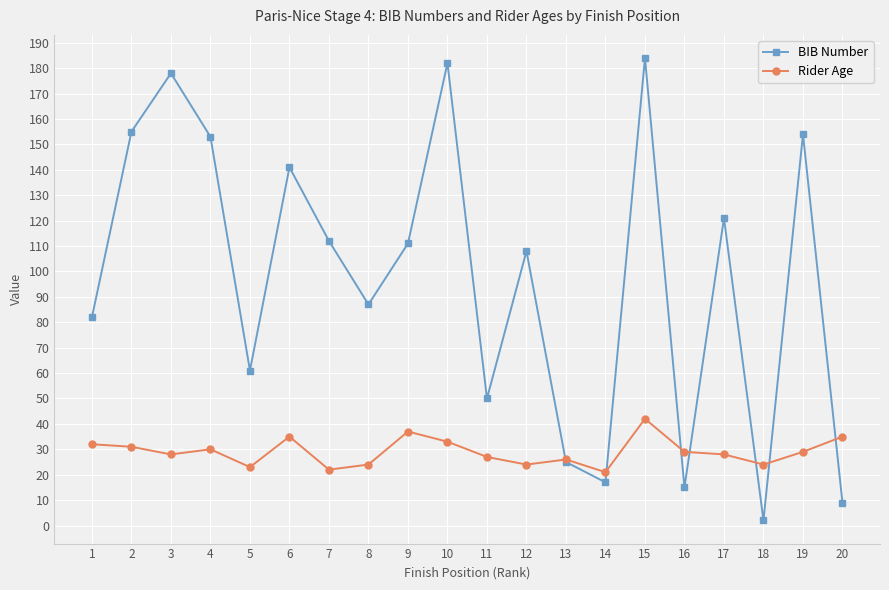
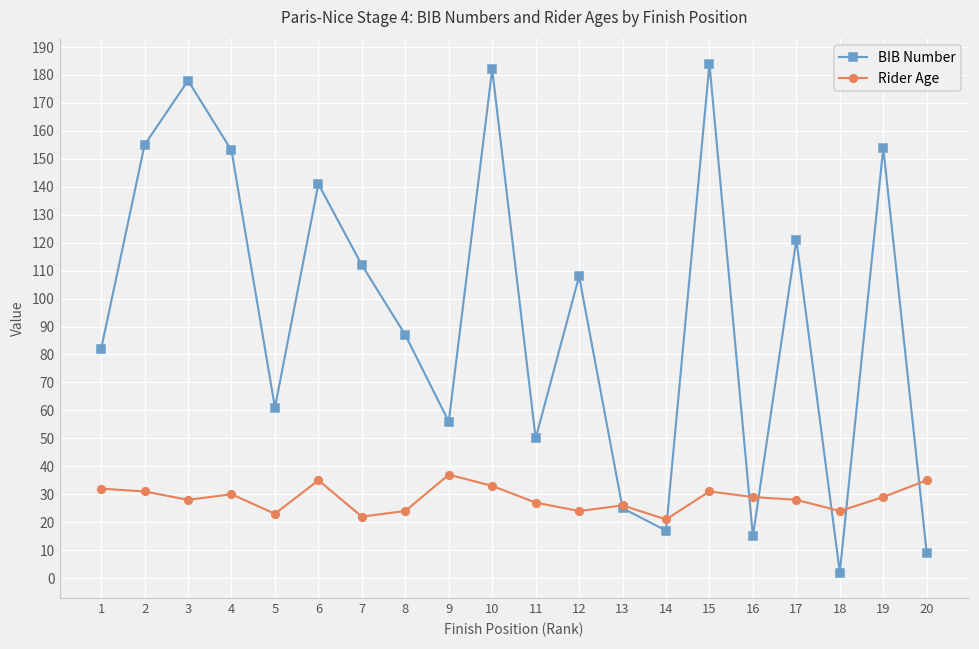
  {
    "BIB Number": {
      "1": 82,
      "2": 155,
      "3": 178,
      "4": 153,
      "5": 61,
      "6": 141,
      "7": 112,
      "8": 87,
-     "9": 111,
+     "9": 56,
      "10": 182,
      "11": 50,
      "12": 108,
      "14": 17,
      "15": 184,
      "16": 15,
      "17": 121,
      "18": 2,
      "19": 154,
      "20": 9
    },
    "Rider Age": {
      "1": 32,
      "2": 31,
      "3": 28,
      "4": 30,
      "5": 23,
      "6": 35,
      "7": 22,
      "8": 24,
      "9": 37,
      "10": 33,
      "11": 27,
      "12": 24,
      "14": 21,
-     "15": 42,
+     "15": 31,
      "16": 29,
      "17": 28,
      "18": 24,
      "19": 29,
      "20": 35
    }
  }
